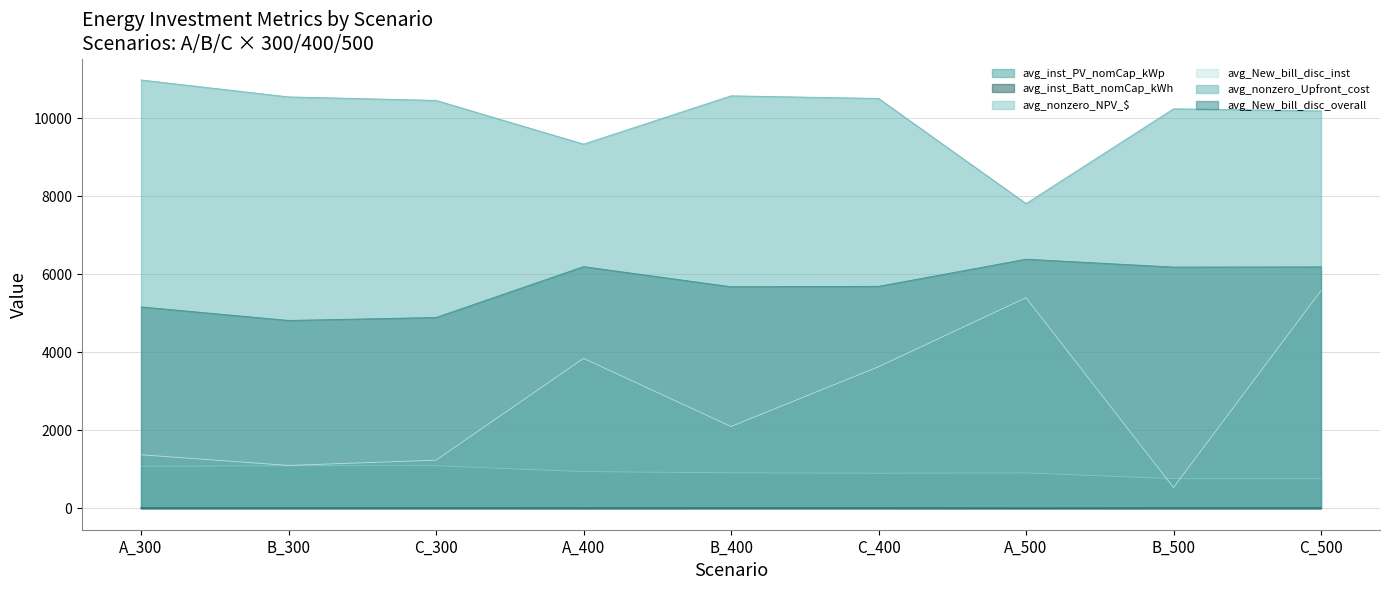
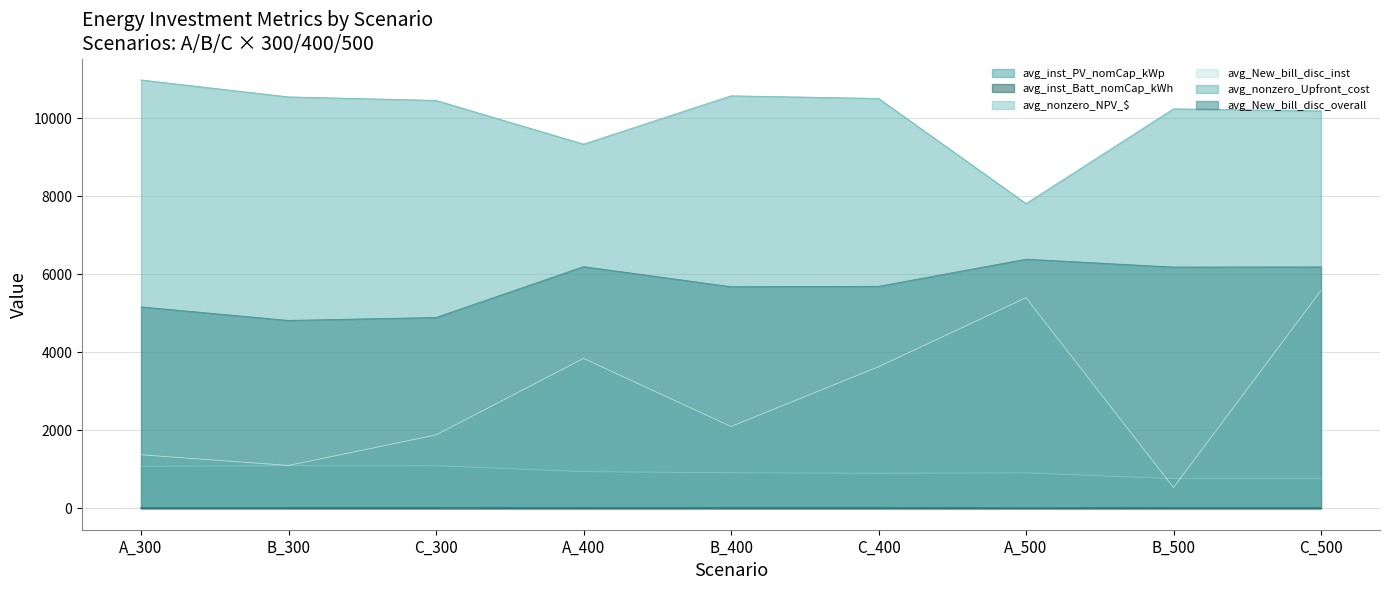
  {
    "avg_New_bill_disc_inst": {
      "A_300": 1400,
-     "C_300": 1200,
+     "C_300": 1900,
      "A_400": 3800,
      "B_400": 2100,
      "C_400": 3600,
      "A_500": 5400,
      "B_500": 500,
      "C_500": 5600
    }
  }
